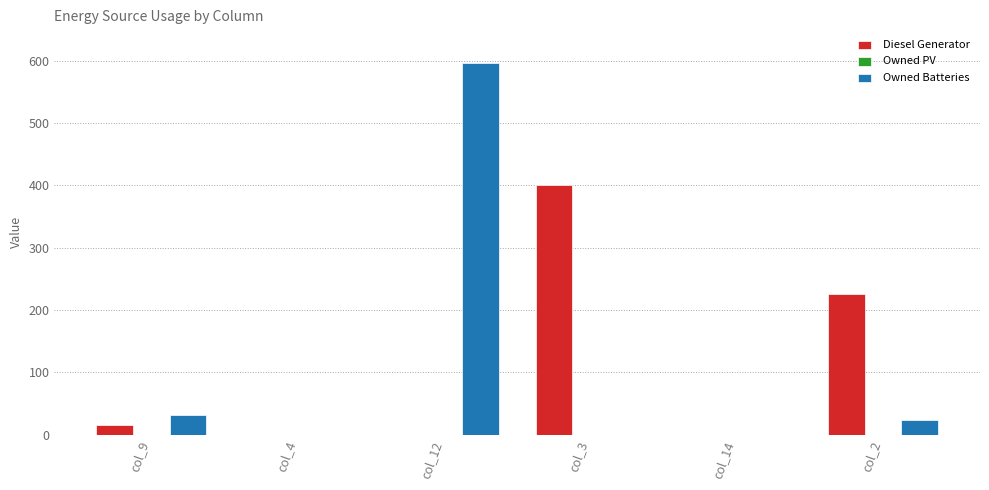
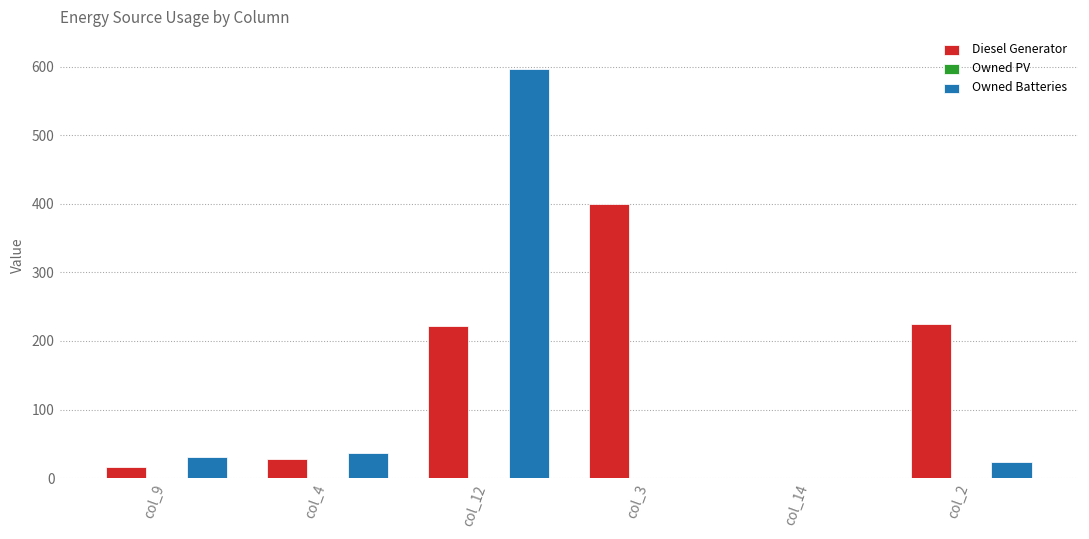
  {
    "Diesel Generator": {
      "col_9": 20,
-     "col_4": 0,
-     "col_12": 0,
+     "col_4": 30,
+     "col_12": 220,
      "col_3": 400,
      "col_14": 0,
      "col_2": 230
    },
    "Owned PV": {
      "col_9": 0,
      "col_4": 0,
      "col_12": 0,
      "col_3": 0,
      "col_14": 0,
      "col_2": 0
    },
    "Owned Batteries": {
      "col_9": 30,
-     "col_4": 0,
+     "col_4": 40,
      "col_12": 600,
      "col_3": 0,
      "col_14": 0,
      "col_2": 20
    }
  }
